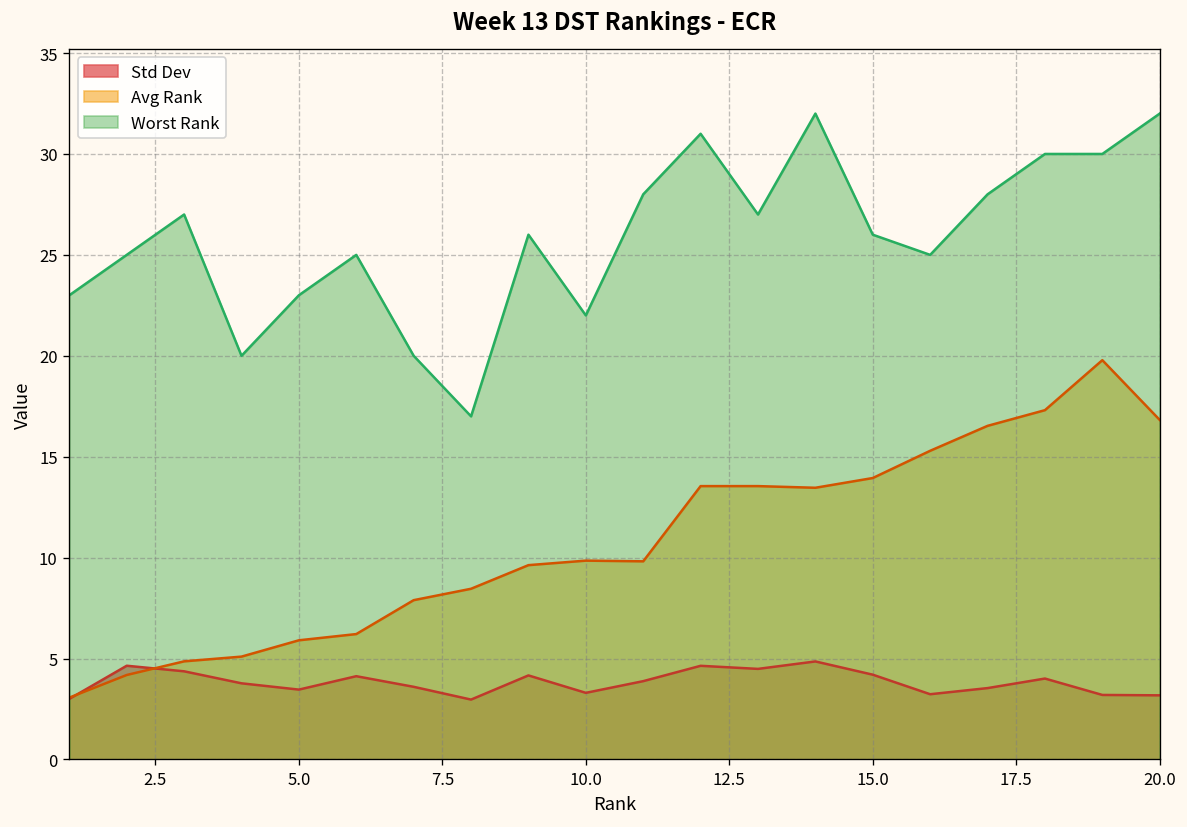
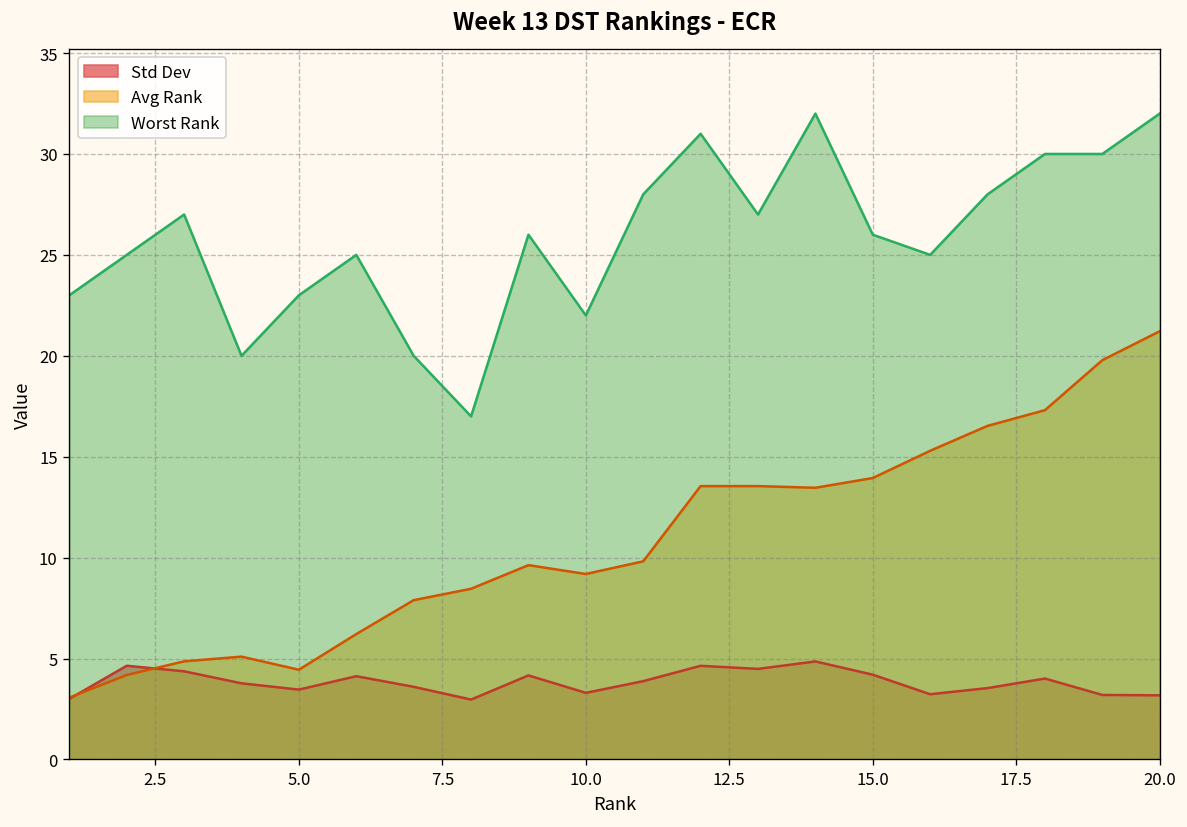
  {
    "Std Dev": {
      "5.0": 3.5,
      "10.0": 3.3,
      "15.0": 4.2,
      "20.0": 3.2
    },
    "Avg Rank": {
-     "5.0": 5.9,
-     "10.0": 9.9,
+     "5.0": 4.4,
+     "10.0": 9.2,
      "15.0": 13.9,
-     "20.0": 16.8
+     "20.0": 21.2
    },
    "Worst Rank": {
      "5.0": 23.0,
      "10.0": 22.0,
      "15.0": 26.0,
      "20.0": 32.0
    }
  }
